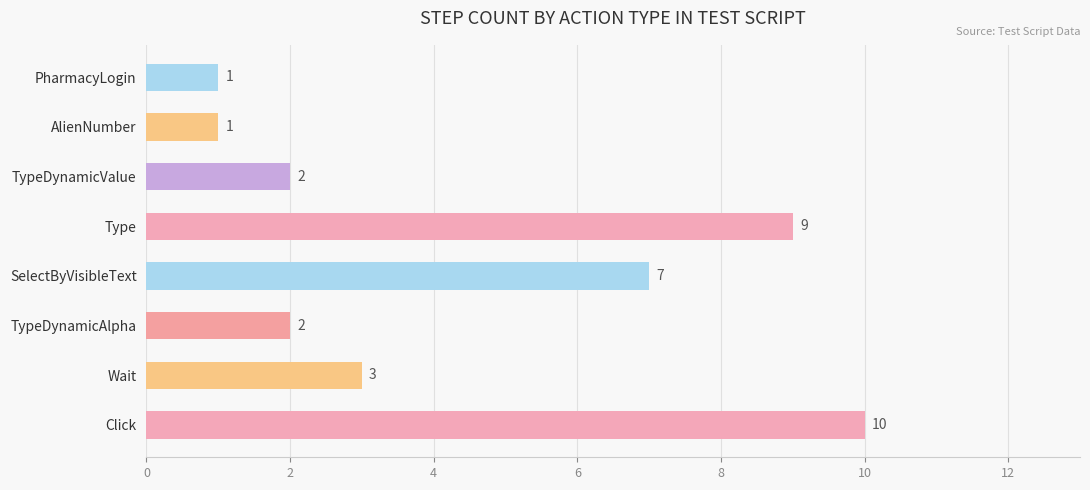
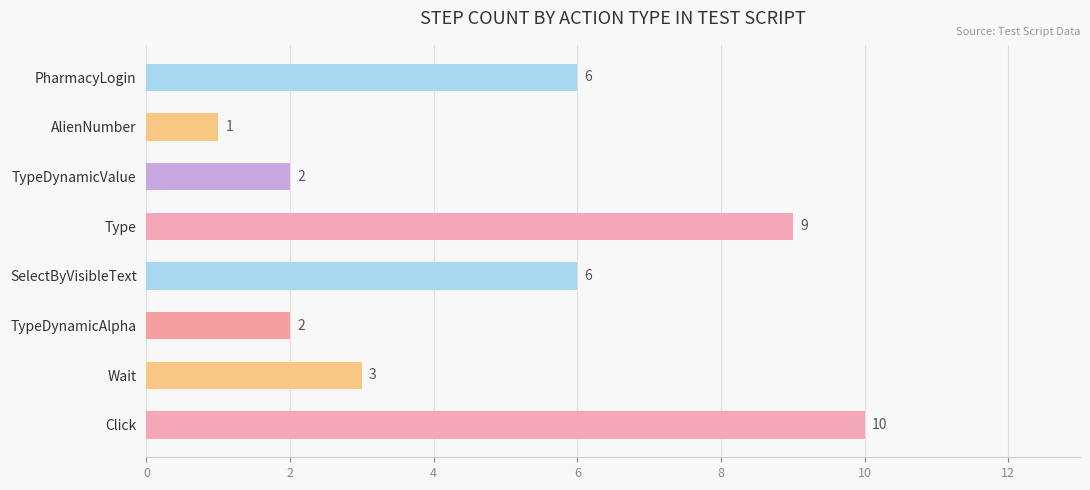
  {
-   "PharmacyLogin": 1,
+   "PharmacyLogin": 6,
    "AlienNumber": 1,
    "TypeDynamicValue": 2,
    "Type": 9,
-   "SelectByVisibleText": 7,
+   "SelectByVisibleText": 6,
    "TypeDynamicAlpha": 2,
    "Wait": 3,
    "Click": 10
  }
